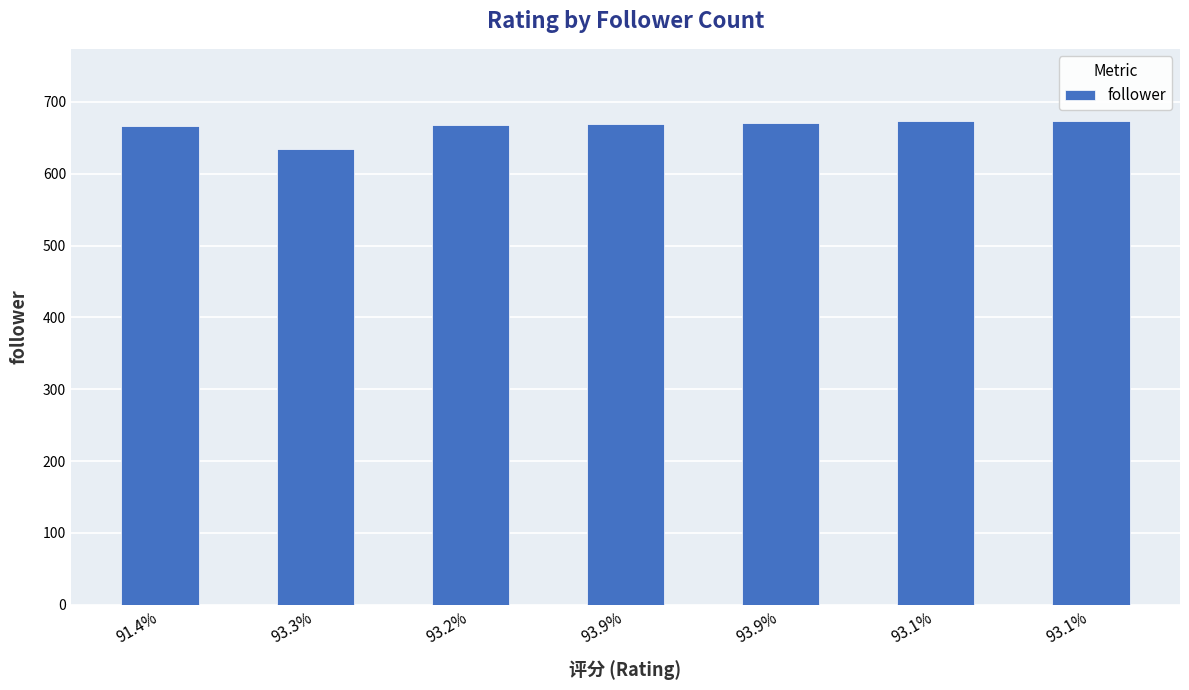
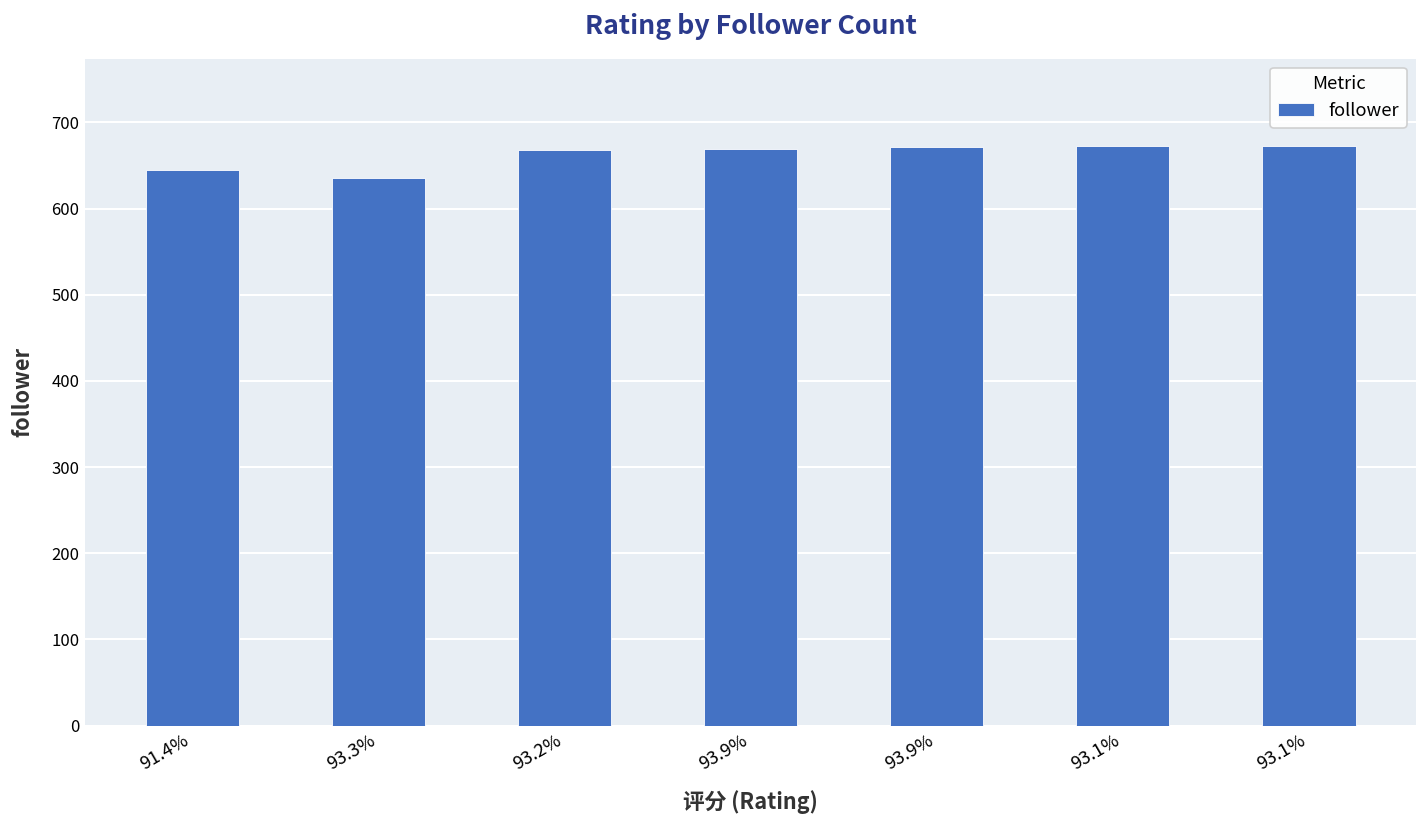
  {
-   "91.4%": 670,
+   "91.4%": 650,
    "93.3%": 640,
    "93.2%": 670
  }
